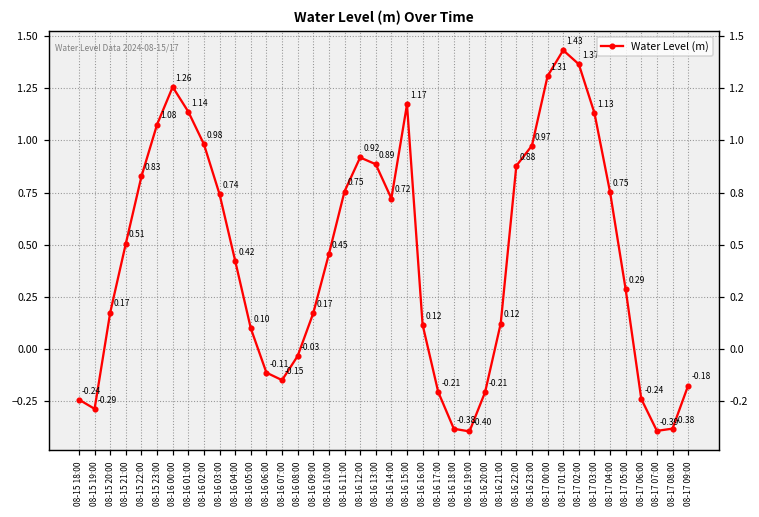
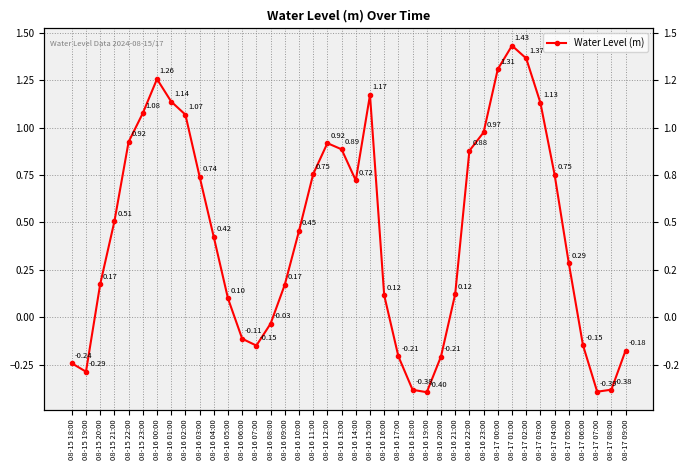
  {
    "08-15 18:00": -0.24,
    "08-15 19:00": -0.29,
    "08-15 20:00": 0.17,
    "08-15 21:00": 0.51,
-   "08-15 22:00": 0.83,
+   "08-15 22:00": 0.92,
    "08-15 23:00": 1.08,
    "08-16 00:00": 1.26,
    "08-16 01:00": 1.14,
-   "08-16 02:00": 0.98,
+   "08-16 02:00": 1.07,
    "08-16 03:00": 0.74,
    "08-16 04:00": 0.42,
    "08-16 05:00": 0.10,
    "08-16 06:00": -0.11,
    "08-16 07:00": -0.15,
    "08-16 08:00": -0.03,
    "08-16 09:00": 0.17,
    "08-16 10:00": 0.45,
    "08-16 11:00": 0.75,
    "08-16 12:00": 0.92,
    "08-16 13:00": 0.89,
    "08-16 14:00": 0.72,
    "08-16 15:00": 1.17,
    "08-16 16:00": 0.12,
    "08-16 17:00": -0.21,
    "08-16 18:00": -0.38,
    "08-16 19:00": -0.40,
    "08-16 20:00": -0.21,
    "08-16 21:00": 0.12,
    "08-16 22:00": 0.88,
    "08-16 23:00": 0.97,
    "08-17 00:00": 1.31,
    "08-17 01:00": 1.43,
    "08-17 03:00": 1.13,
    "08-17 04:00": 0.75,
    "08-17 05:00": 0.29,
-   "08-17 06:00": -0.24,
+   "08-17 06:00": -0.15,
    "08-17 08:00": -0.38,
    "08-17 09:00": -0.18
  }
